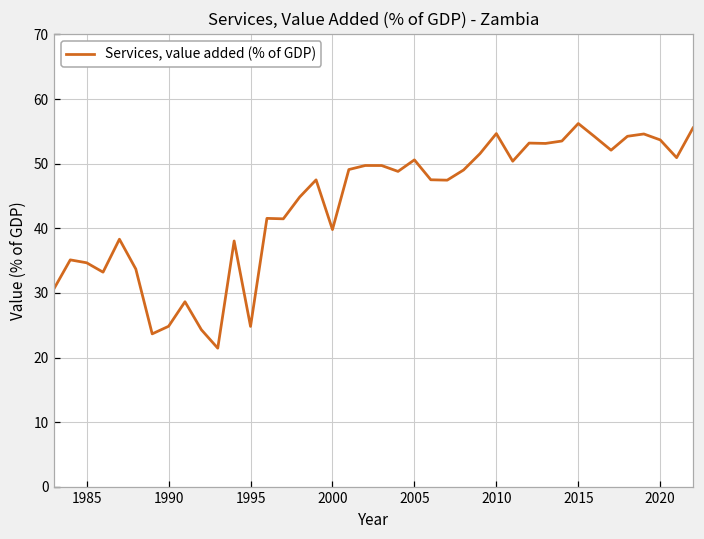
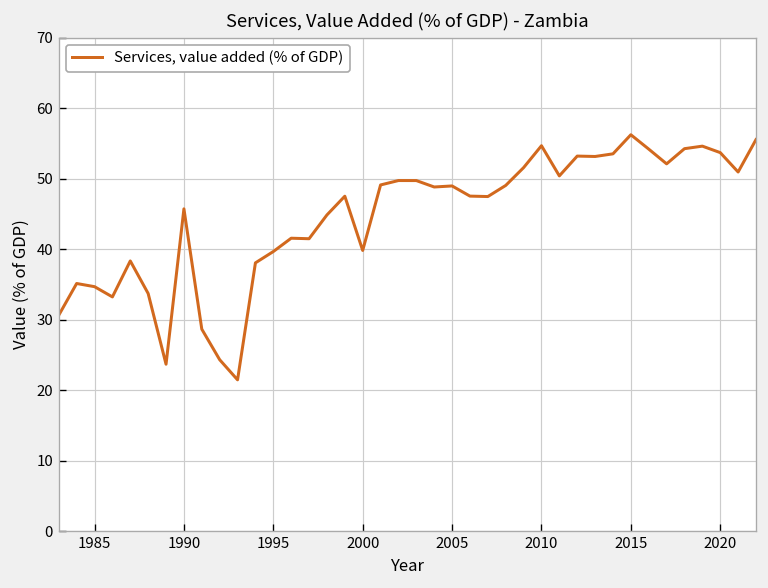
  {
    "1985": 35,
-   "1990": 25,
-   "1995": 25,
+   "1990": 46,
+   "1995": 40,
    "2000": 40,
-   "2005": 51,
+   "2005": 49,
    "2010": 55,
    "2015": 56,
    "2020": 54
  }
